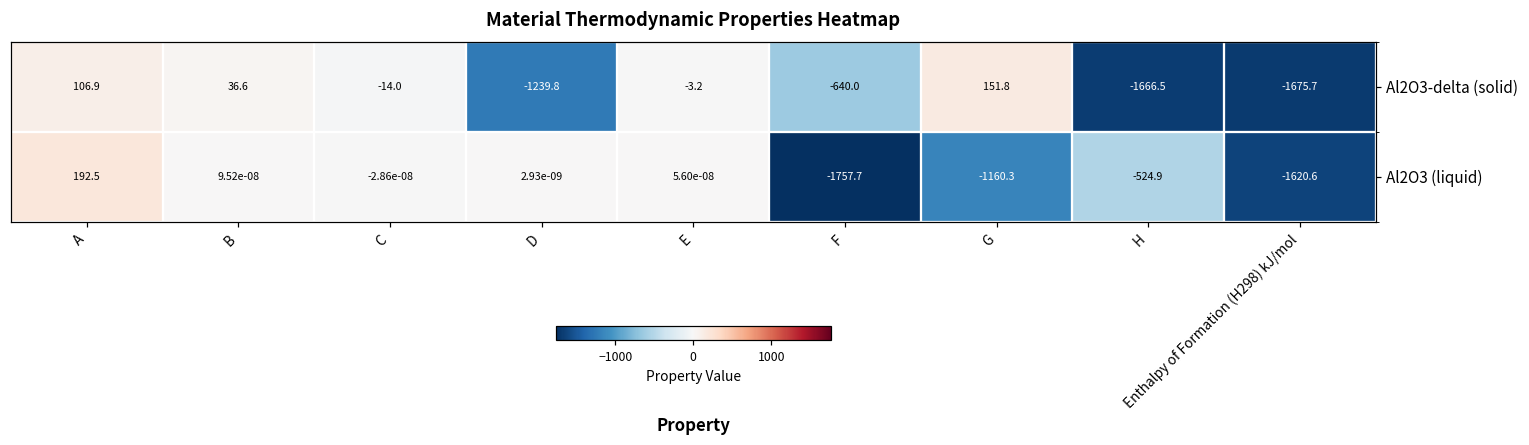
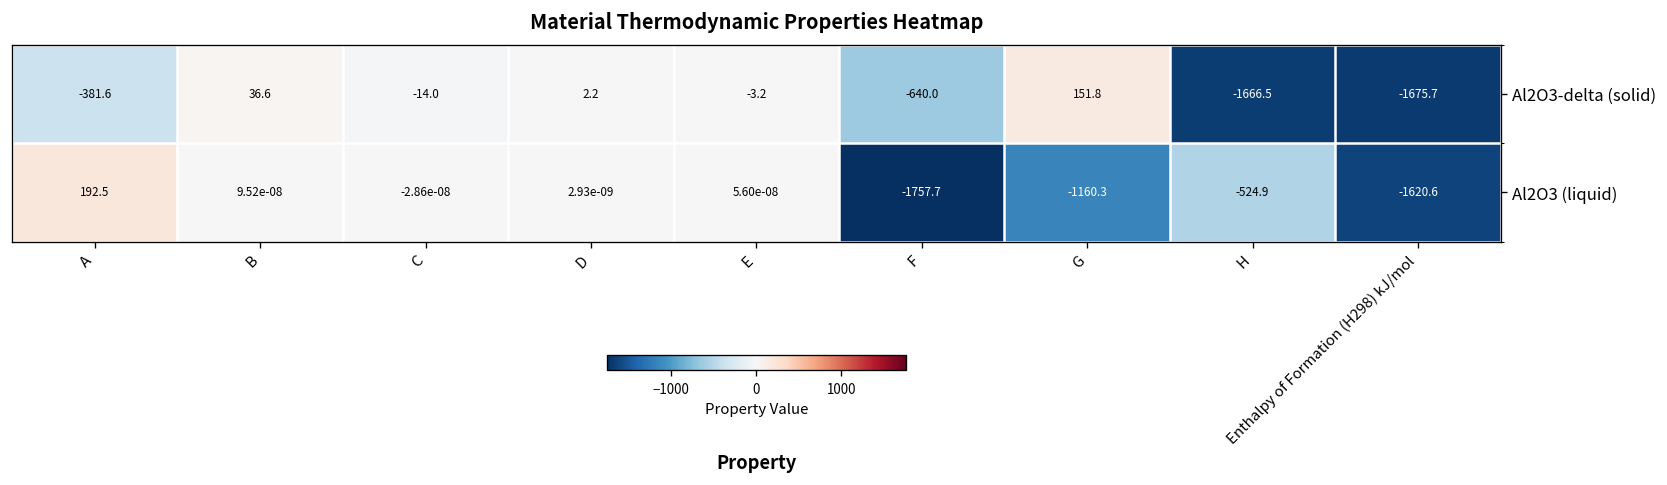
  {
    "Al2O3-delta (solid)": {
-     "A": "106.9",
+     "A": "-381.6",
      "B": "36.6",
      "C": "-14.0",
-     "D": "-1239.8",
+     "D": "2.2",
      "E": "-3.2",
      "F": "-640.0",
      "G": "151.8",
      "H": "-1666.5",
      "Enthalpy of Formation (H298) kJ/mol": "-1675.7"
    },
    "Al2O3 (liquid)": {
      "A": "192.5",
      "B": "9.52e-08",
      "C": "-2.86e-08",
      "D": "2.93e-09",
      "E": "5.60e-08",
      "F": "-1757.7",
      "G": "-1160.3",
      "H": "-524.9",
      "Enthalpy of Formation (H298) kJ/mol": "-1620.6"
    }
  }
